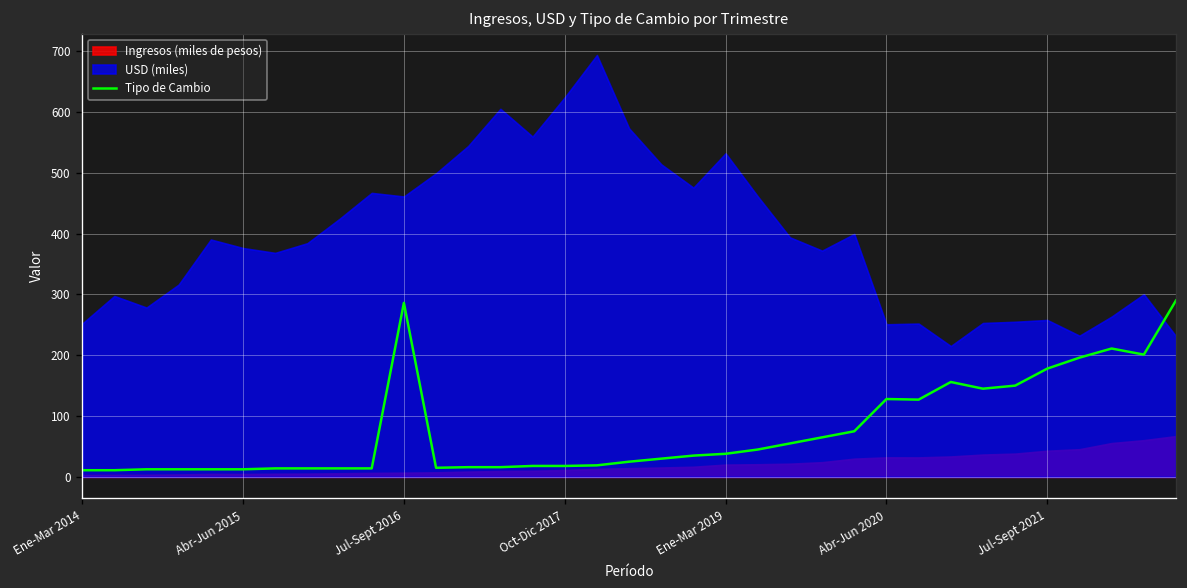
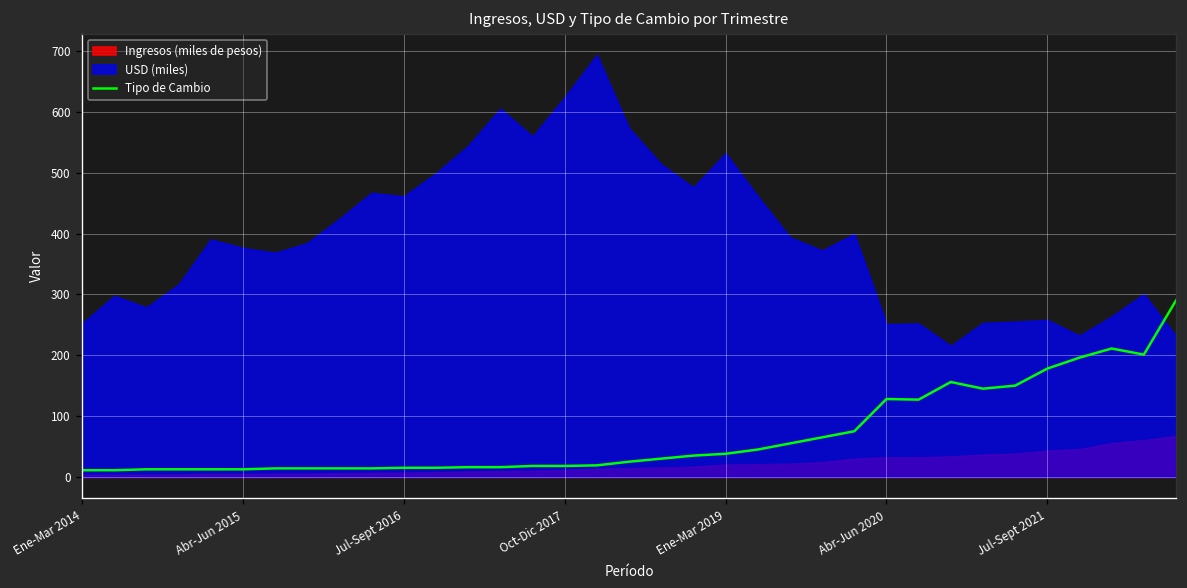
  {
    "Tipo de Cambio": {
      "Ene-Mar 2014": 10,
      "Abr-Jun 2015": 10,
-     "Jul-Sept 2016": 290,
+     "Jul-Sept 2016": 20,
      "Oct-Dic 2017": 20,
      "Ene-Mar 2019": 40,
      "Abr-Jun 2020": 130,
      "Jul-Sept 2021": 180
    },
    "Ingresos (miles de pesos)": {
      "Jul-Sept 2016": 10,
      "Oct-Dic 2017": 10,
      "Ene-Mar 2019": 20,
      "Abr-Jun 2020": 30,
      "Jul-Sept 2021": 40
    },
    "USD (miles)": {
      "Ene-Mar 2014": 250,
      "Abr-Jun 2015": 380,
      "Jul-Sept 2016": 460,
      "Oct-Dic 2017": 620,
      "Ene-Mar 2019": 530,
      "Abr-Jun 2020": 250,
      "Jul-Sept 2021": 260
    }
  }
